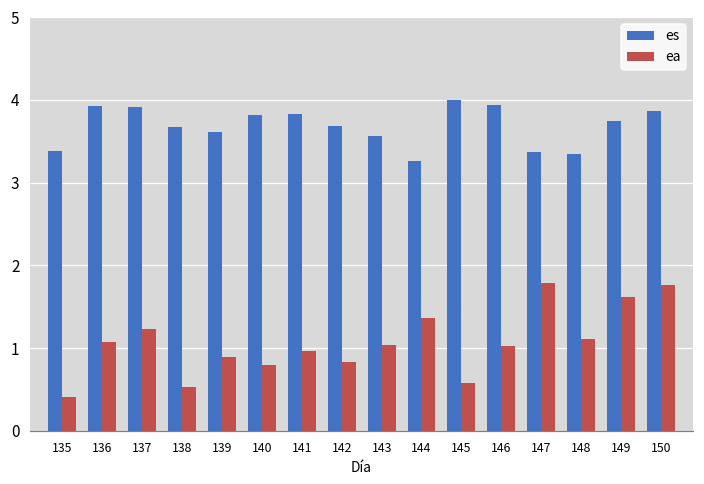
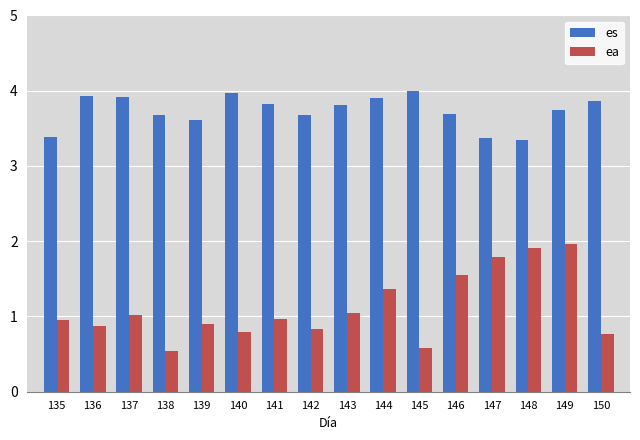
  {
    "es": {
      "135": 3.4,
      "136": 3.9,
      "137": 3.9,
      "138": 3.7,
      "139": 3.6,
-     "140": 3.8,
+     "140": 4.0,
      "141": 3.8,
      "142": 3.7,
-     "143": 3.6,
-     "144": 3.3,
+     "143": 3.8,
+     "144": 3.9,
      "145": 4.0,
-     "146": 3.9,
+     "146": 3.7,
      "147": 3.4,
      "148": 3.3,
      "149": 3.8,
      "150": 3.9
    },
    "ea": {
-     "135": 0.4,
-     "136": 1.1,
-     "137": 1.2,
+     "135": 1.0,
+     "136": 0.9,
+     "137": 1.0,
      "138": 0.5,
      "139": 0.9,
      "140": 0.8,
      "141": 1.0,
      "142": 0.8,
      "143": 1.0,
      "144": 1.4,
      "145": 0.6,
-     "146": 1.0,
+     "146": 1.6,
      "147": 1.8,
-     "148": 1.1,
-     "149": 1.6,
-     "150": 1.8
+     "148": 1.9,
+     "149": 2.0,
+     "150": 0.8
    }
  }
